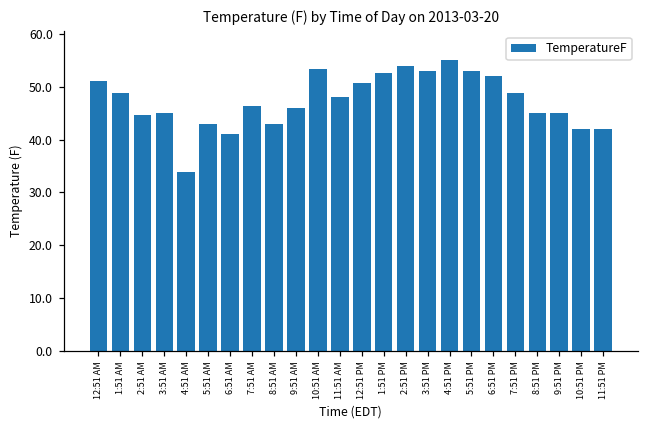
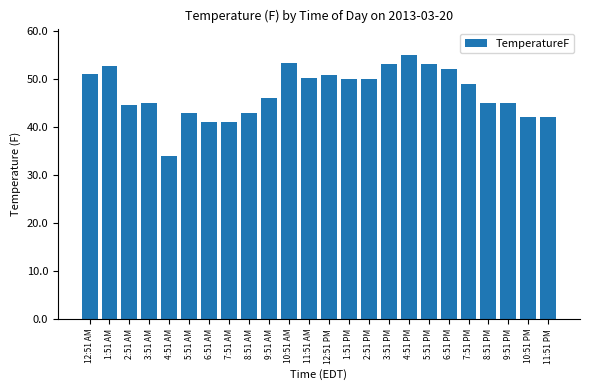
  {
    "12:51 AM": 51,
-   "1:51 AM": 49,
+   "1:51 AM": 53,
    "2:51 AM": 45,
    "3:51 AM": 45,
    "4:51 AM": 34,
    "5:51 AM": 43,
    "6:51 AM": 41,
-   "7:51 AM": 46,
+   "7:51 AM": 41,
    "8:51 AM": 43,
    "9:51 AM": 46,
    "10:51 AM": 53,
-   "11:51 AM": 48,
+   "11:51 AM": 50,
    "12:51 PM": 51,
-   "1:51 PM": 53,
-   "2:51 PM": 54,
+   "1:51 PM": 50,
+   "2:51 PM": 50,
    "3:51 PM": 53,
    "4:51 PM": 55,
    "5:51 PM": 53,
    "6:51 PM": 52,
    "7:51 PM": 49,
    "8:51 PM": 45,
    "9:51 PM": 45,
    "10:51 PM": 42,
    "11:51 PM": 42
  }
